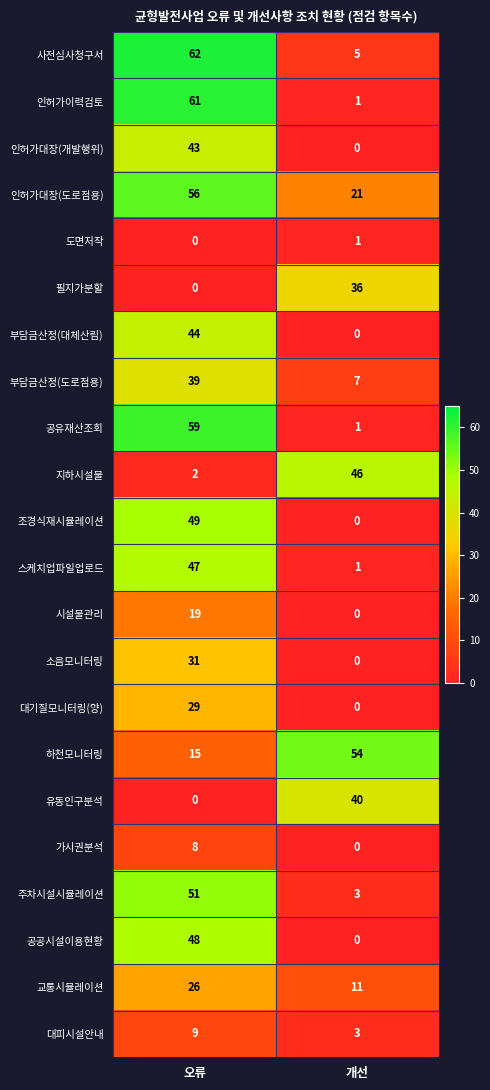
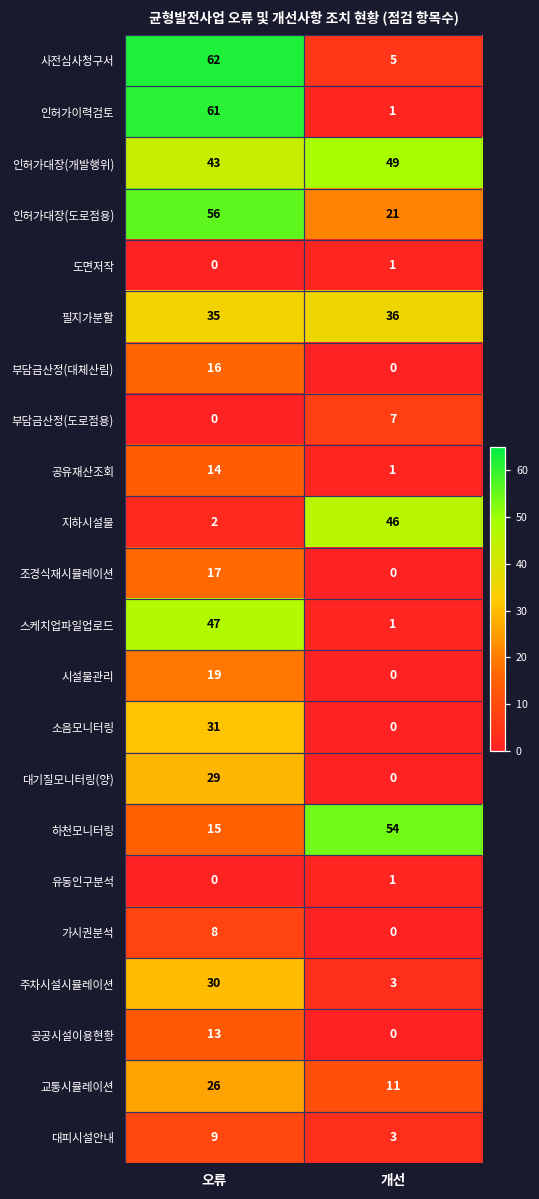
  {
    "사전심사청구서": {
      "오류": 62,
      "개선": 5
    },
    "인허가이력검토": {
      "오류": 61,
      "개선": 1
    },
    "인허가대장(개발행위)": {
      "오류": 43,
-     "개선": 0
+     "개선": 49
    },
    "인허가대장(도로점용)": {
      "오류": 56,
      "개선": 21
    },
    "도면저작": {
      "오류": 0,
      "개선": 1
    },
    "필지가분할": {
-     "오류": 0,
+     "오류": 35,
      "개선": 36
    },
    "부담금산정(대체산림)": {
-     "오류": 44,
+     "오류": 16,
      "개선": 0
    },
    "부담금산정(도로점용)": {
-     "오류": 39,
+     "오류": 0,
      "개선": 7
    },
    "공유재산조회": {
-     "오류": 59,
+     "오류": 14,
      "개선": 1
    },
    "지하시설물": {
      "오류": 2,
      "개선": 46
    },
    "조경식재시뮬레이션": {
-     "오류": 49,
+     "오류": 17,
      "개선": 0
    },
    "스케치업파일업로드": {
      "오류": 47,
      "개선": 1
    },
    "시설물관리": {
      "오류": 19,
      "개선": 0
    },
    "소음모니터링": {
      "오류": 31,
      "개선": 0
    },
    "대기질모니터링(양)": {
      "오류": 29,
      "개선": 0
    },
    "하천모니터링": {
      "오류": 15,
      "개선": 54
    },
    "유동인구분석": {
      "오류": 0,
-     "개선": 40
+     "개선": 1
    },
    "가시권분석": {
      "오류": 8,
      "개선": 0
    },
    "주차시설시뮬레이션": {
-     "오류": 51,
+     "오류": 30,
      "개선": 3
    },
    "공공시설이용현황": {
-     "오류": 48,
+     "오류": 13,
      "개선": 0
    },
    "교통시뮬레이션": {
      "오류": 26,
      "개선": 11
    },
    "대피시설안내": {
      "오류": 9,
      "개선": 3
    }
  }
